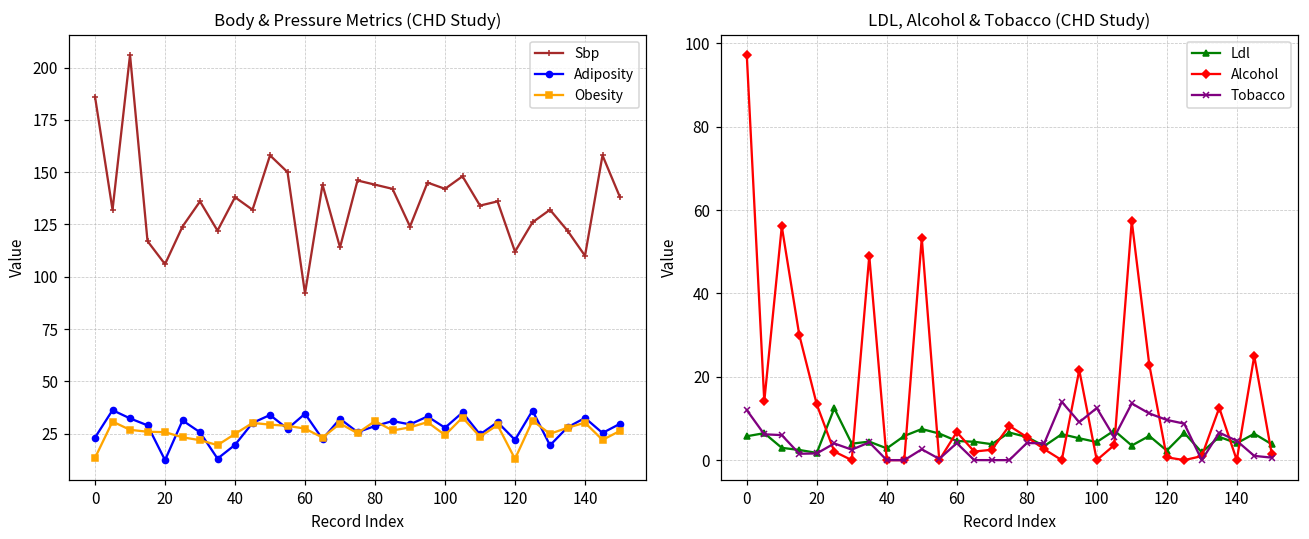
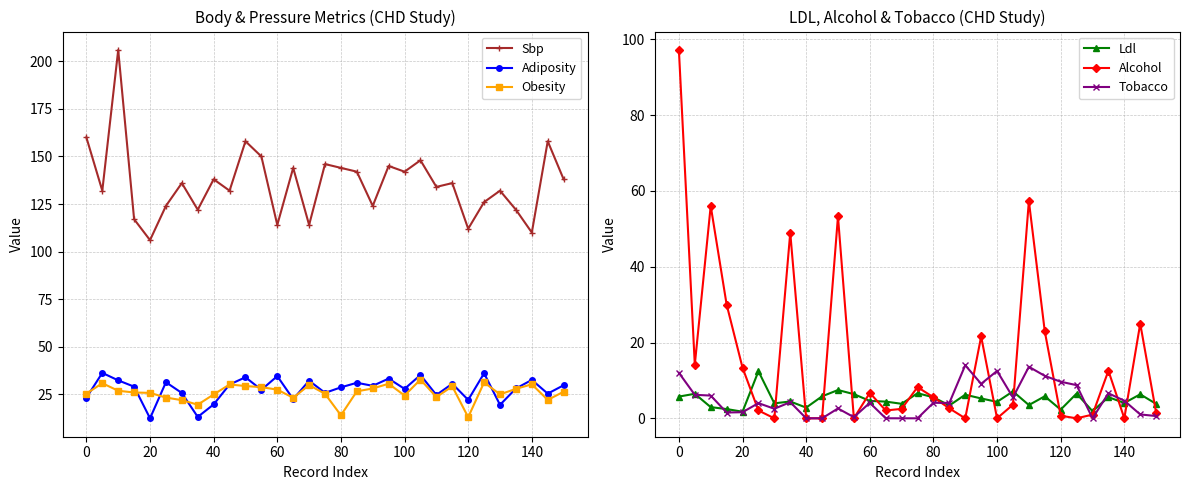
  {
    "Body & Pressure Metrics (CHD Study)": {
      "Sbp": {
-       "0": 186,
+       "0": 160,
        "20": 106,
        "40": 138,
-       "60": 92,
+       "60": 114,
        "80": 144,
        "100": 142,
        "120": 112,
        "140": 110
      },
      "Adiposity": {
        "0": 23,
        "20": 12,
        "40": 20,
        "60": 35,
        "80": 29,
        "100": 28,
        "120": 22,
        "140": 33
      },
      "Obesity": {
-       "0": 13,
+       "0": 25,
        "20": 26,
        "40": 25,
        "60": 27,
-       "80": 31,
+       "80": 14,
        "100": 24,
        "120": 13,
        "140": 30
      }
    },
    "LDL, Alcohol & Tobacco (CHD Study)": {
      "Ldl": {
        "0": 6,
        "40": 3,
        "100": 4,
        "120": 2
      },
      "Alcohol": {
        "0": 97,
        "20": 13,
        "60": 7,
        "100": 0,
        "120": 1,
        "140": 0
      },
      "Tobacco": {
        "0": 12,
        "80": 4,
        "100": 13,
        "120": 10
      }
    }
  }
